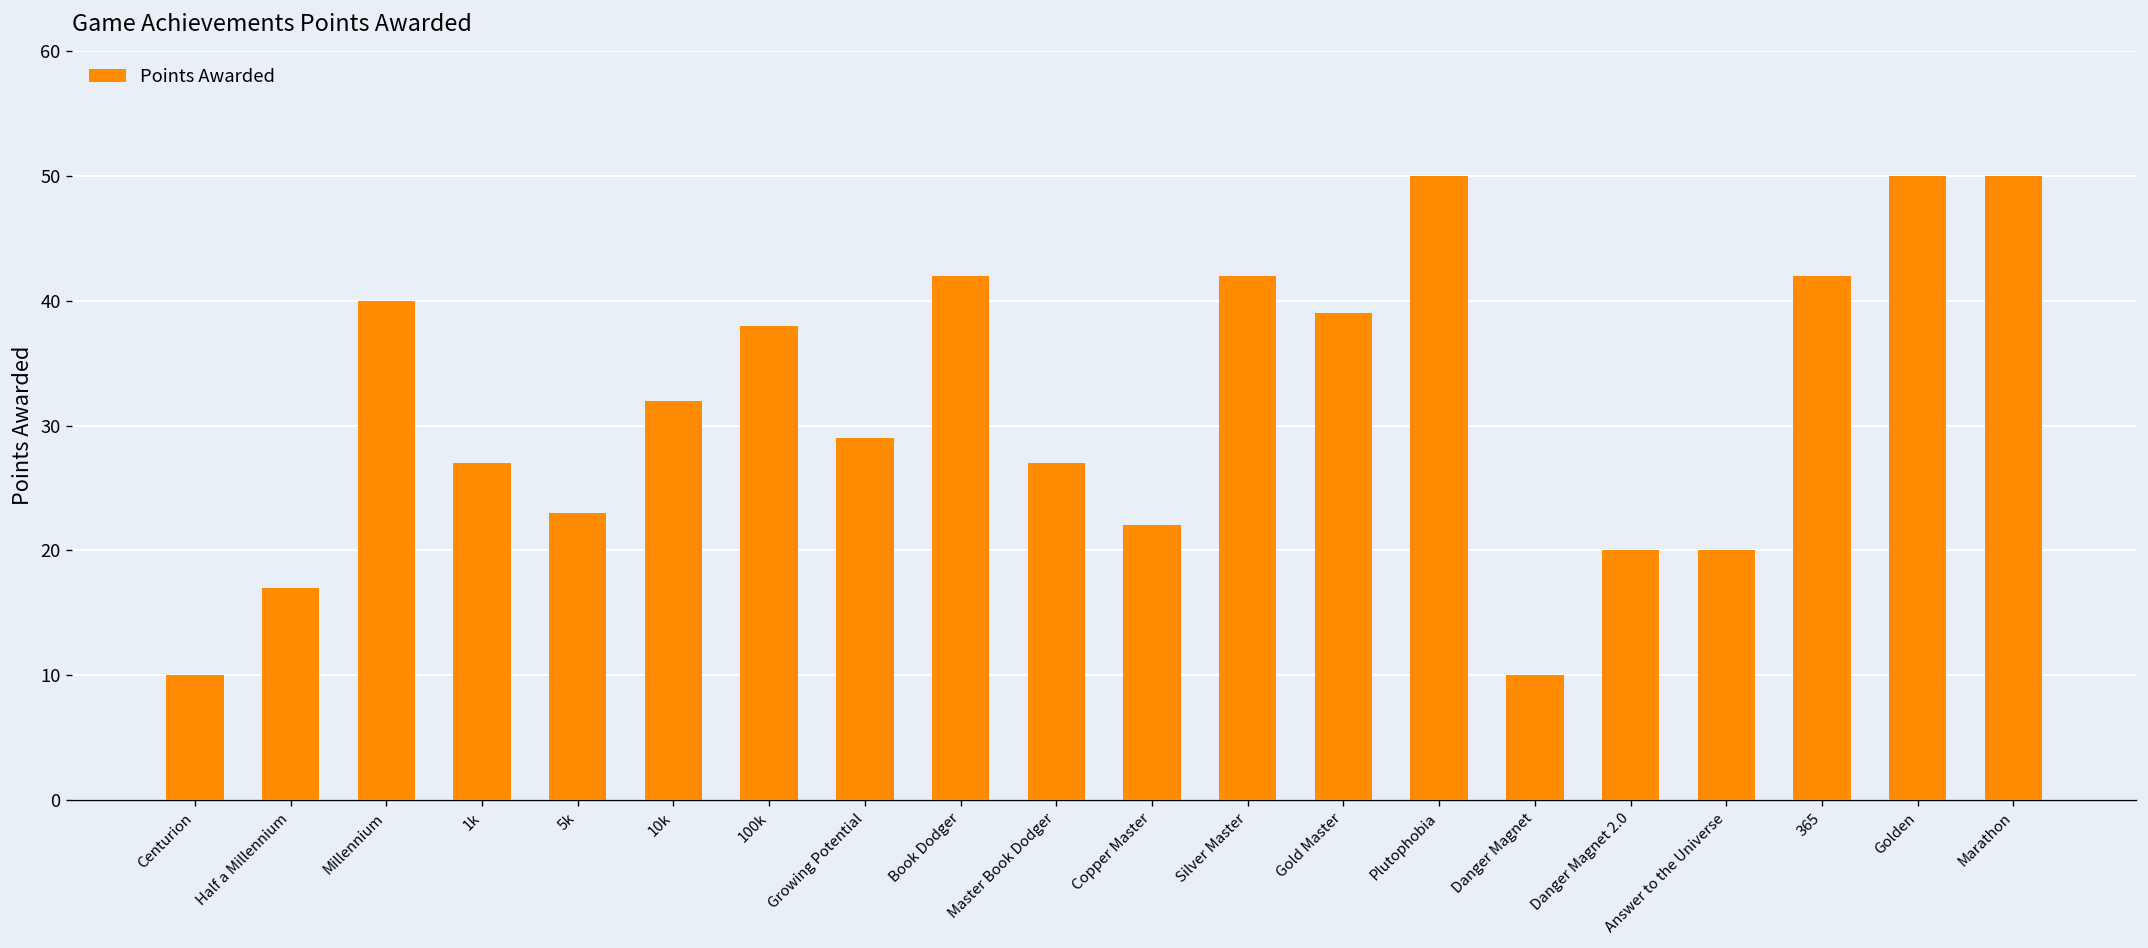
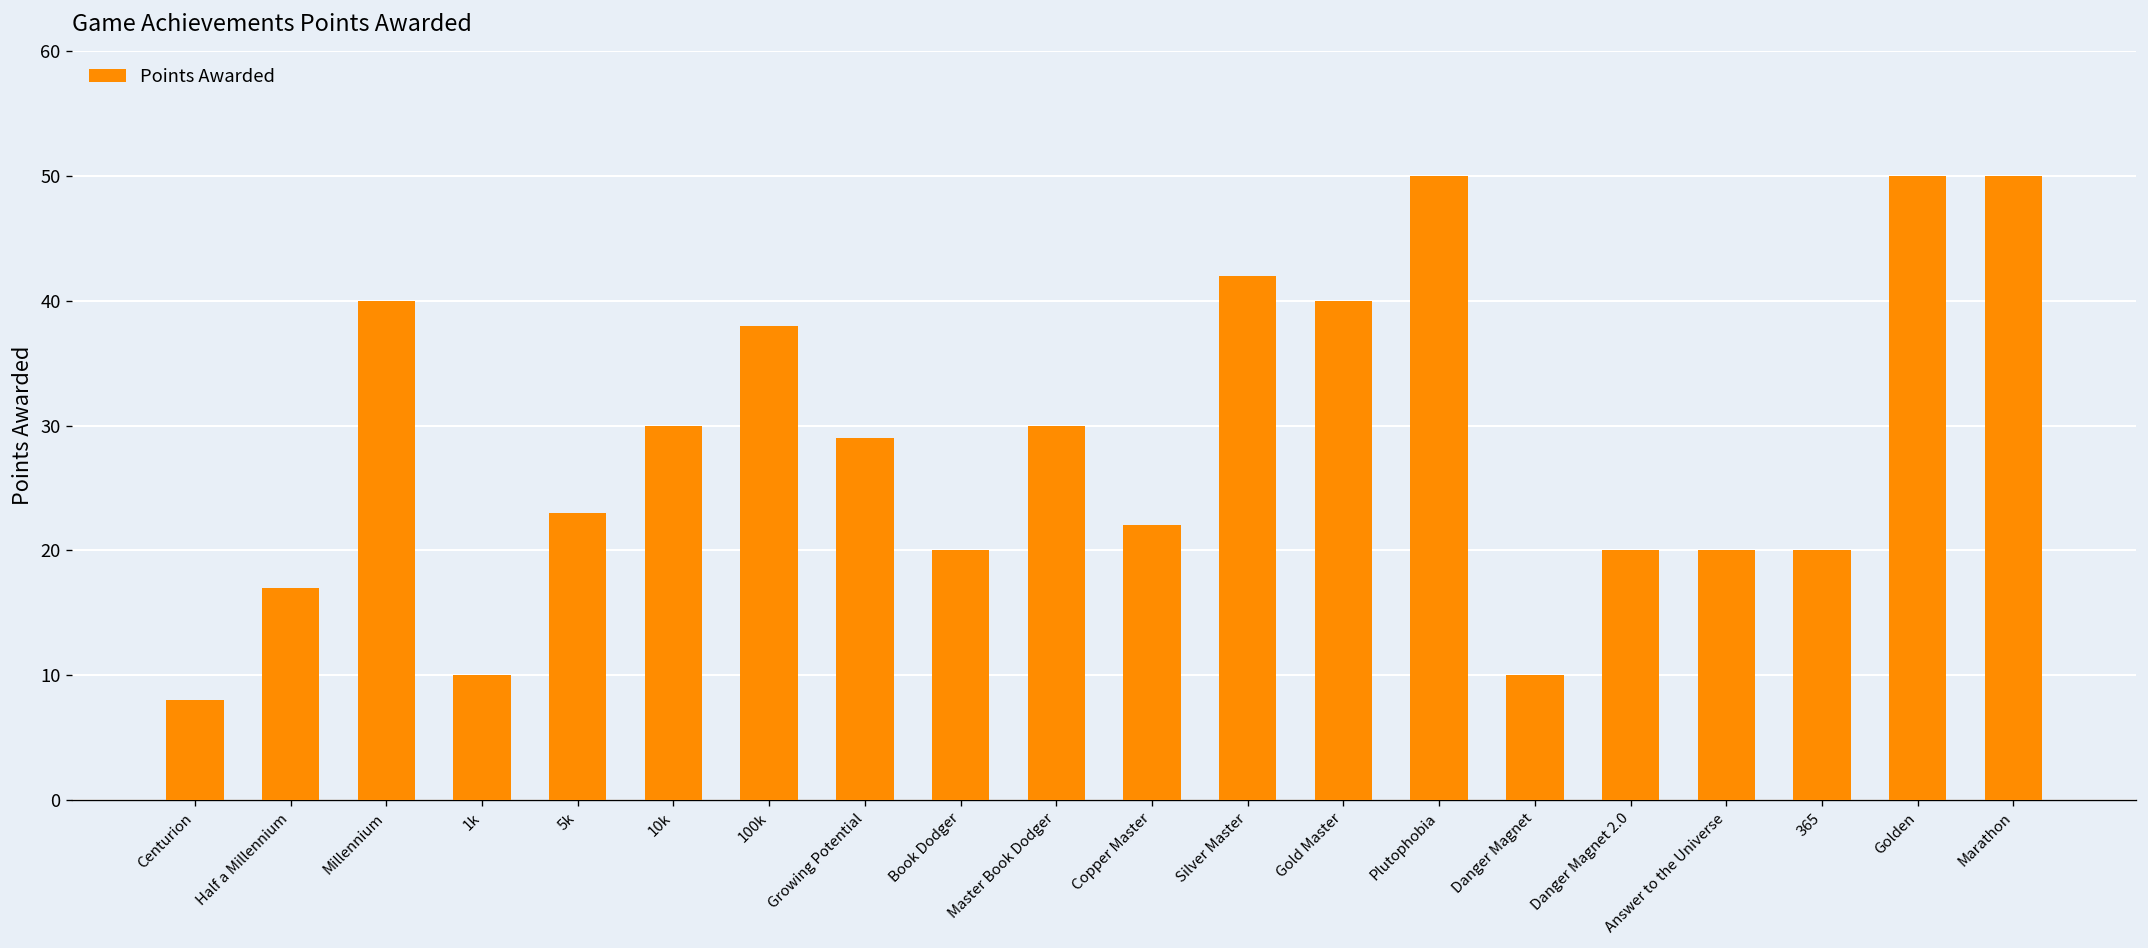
  {
-   "Centurion": 10,
+   "Centurion": 8,
    "Half a Millennium": 17,
    "Millennium": 40,
-   "1k": 27,
+   "1k": 10,
    "5k": 23,
-   "10k": 32,
+   "10k": 30,
    "100k": 38,
    "Growing Potential": 29,
-   "Book Dodger": 42,
-   "Master Book Dodger": 27,
+   "Book Dodger": 20,
+   "Master Book Dodger": 30,
    "Copper Master": 22,
    "Silver Master": 42,
-   "Gold Master": 39,
+   "Gold Master": 40,
    "Plutophobia": 50,
    "Danger Magnet": 10,
    "Danger Magnet 2.0": 20,
    "Answer to the Universe": 20,
-   "365": 42,
+   "365": 20,
    "Golden": 50,
    "Marathon": 50
  }
